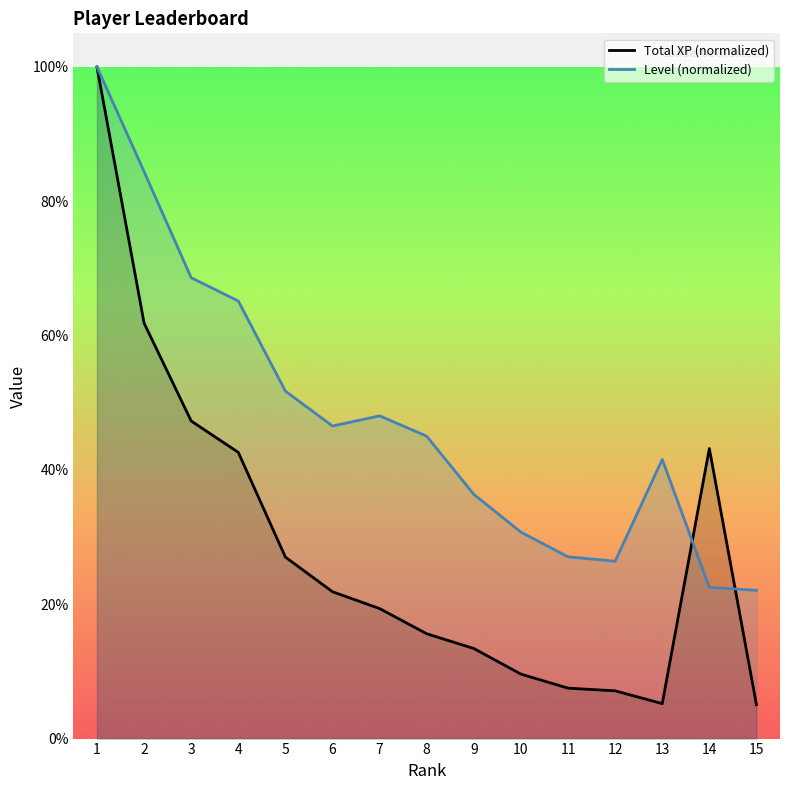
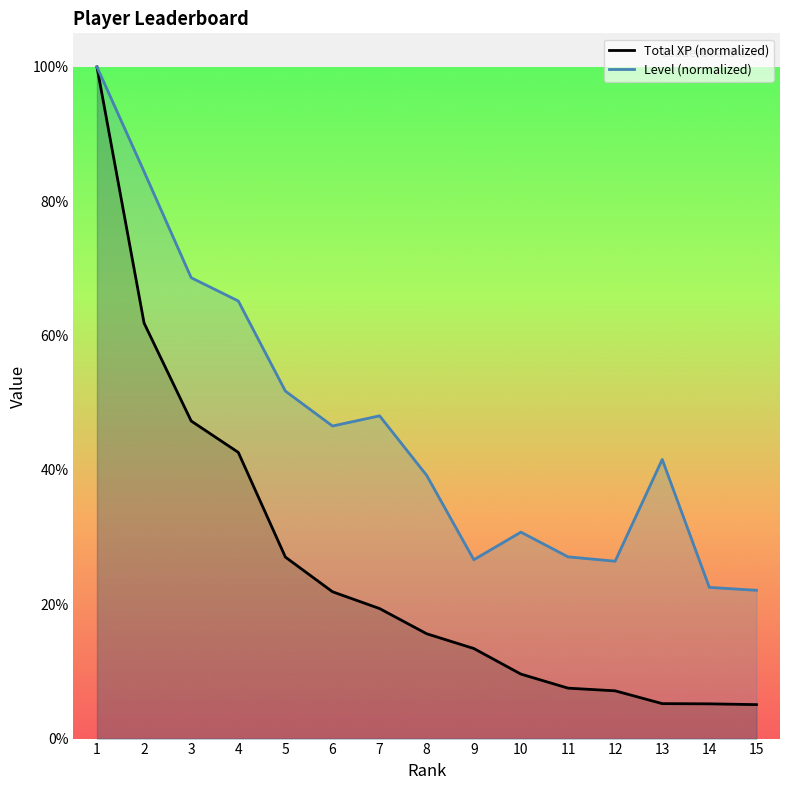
  {
    "Total XP (normalized)": {
      "2": "62%",
      "3": "47%",
      "4": "43%",
      "5": "27%",
      "6": "22%",
      "7": "19%",
      "8": "16%",
      "9": "13%",
      "10": "10%",
      "11": "8%",
      "12": "7%",
      "13": "5%",
-     "14": "43%",
+     "14": "5%",
      "15": "5%"
    },
    "Level (normalized)": {
      "2": "84%",
      "3": "69%",
      "4": "65%",
      "5": "52%",
      "6": "47%",
      "7": "48%",
-     "8": "45%",
-     "9": "36%",
+     "8": "39%",
+     "9": "27%",
      "10": "31%",
      "11": "27%",
      "12": "26%",
      "13": "42%",
      "14": "23%",
      "15": "22%"
    }
  }
